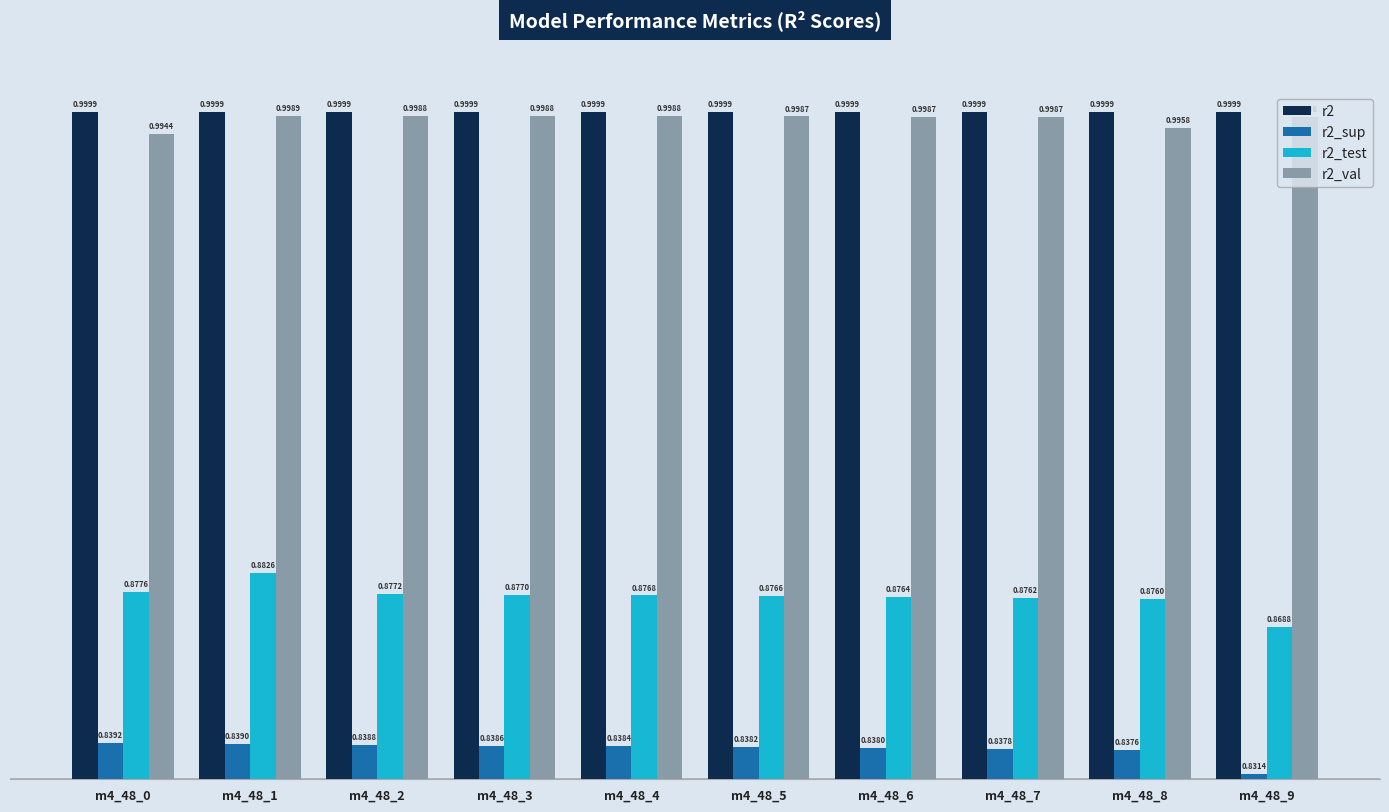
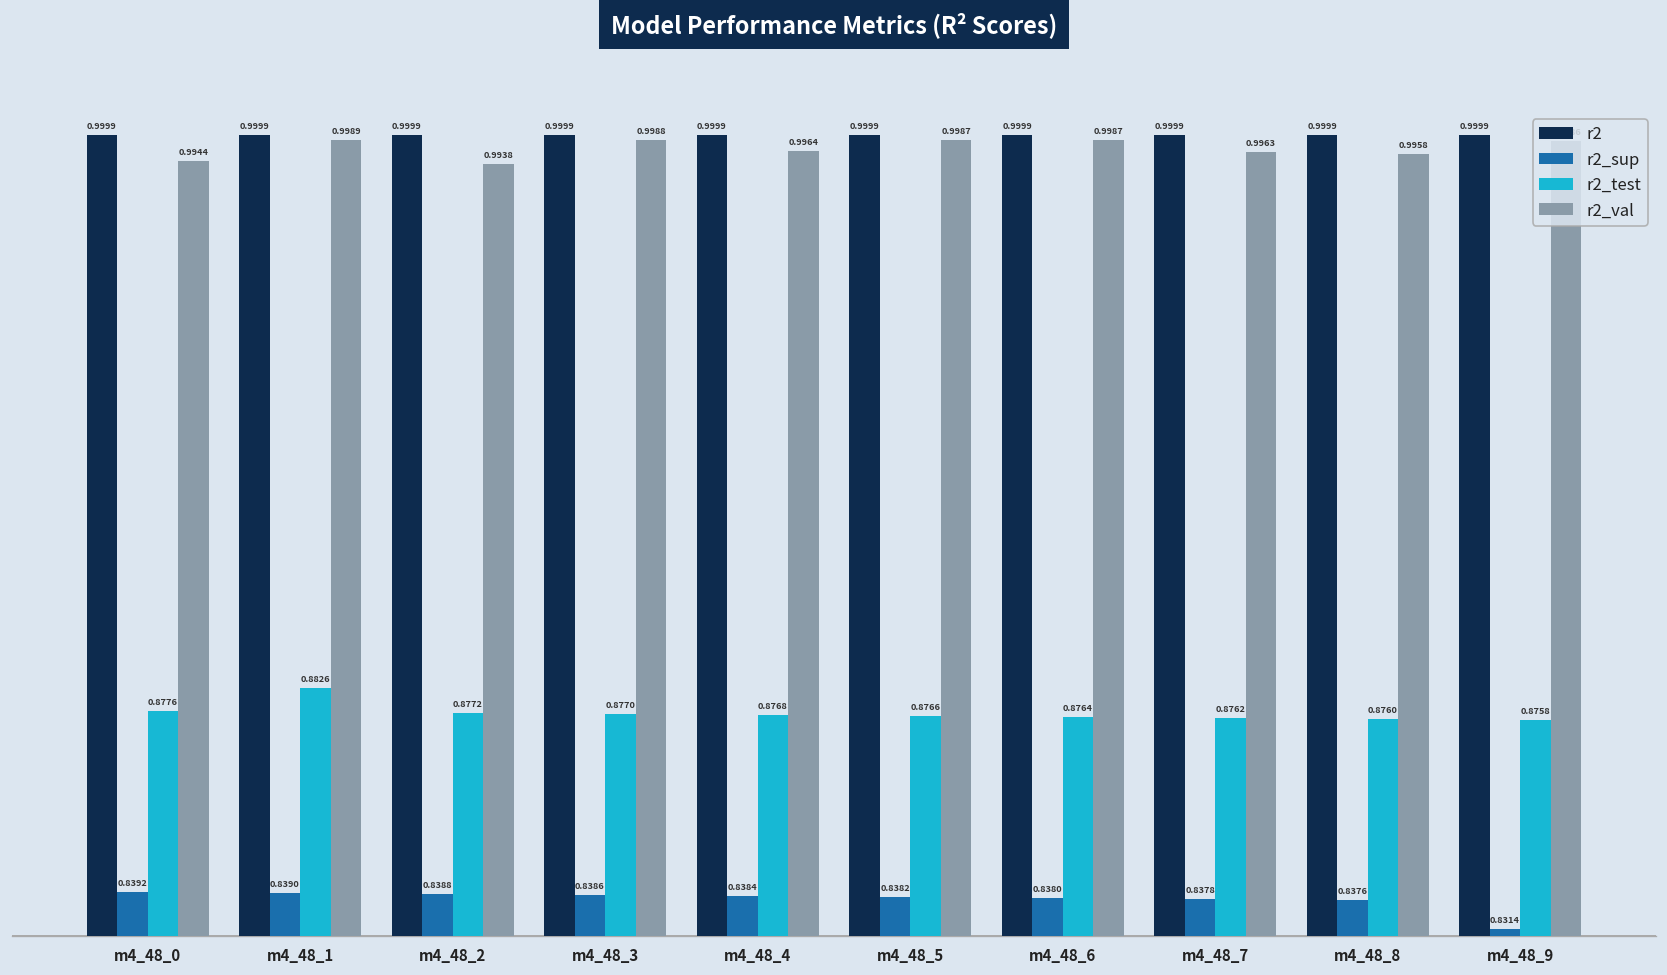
  {
    "r2": {
      "m4_48_0": 0.9999,
      "m4_48_1": 0.9999,
      "m4_48_2": 0.9999,
      "m4_48_3": 0.9999,
      "m4_48_4": 0.9999,
      "m4_48_5": 0.9999,
      "m4_48_6": 0.9999,
      "m4_48_7": 0.9999,
      "m4_48_8": 0.9999,
      "m4_48_9": 0.9999
    },
    "r2_sup": {
      "m4_48_0": 0.8392,
      "m4_48_1": 0.8390,
      "m4_48_2": 0.8388,
      "m4_48_3": 0.8386,
      "m4_48_4": 0.8384,
      "m4_48_5": 0.8382,
      "m4_48_6": 0.8380,
      "m4_48_7": 0.8378,
      "m4_48_8": 0.8376,
      "m4_48_9": 0.8314
    },
    "r2_test": {
      "m4_48_0": 0.8776,
      "m4_48_1": 0.8826,
      "m4_48_2": 0.8772,
      "m4_48_3": 0.8770,
      "m4_48_4": 0.8768,
      "m4_48_5": 0.8766,
      "m4_48_6": 0.8764,
      "m4_48_7": 0.8762,
      "m4_48_8": 0.8760,
-     "m4_48_9": 0.8688
+     "m4_48_9": 0.8758
    },
    "r2_val": {
      "m4_48_0": 0.9944,
      "m4_48_1": 0.9989,
-     "m4_48_2": 0.9988,
+     "m4_48_2": 0.9938,
      "m4_48_3": 0.9988,
-     "m4_48_4": 0.9988,
+     "m4_48_4": 0.9964,
      "m4_48_5": 0.9987,
      "m4_48_6": 0.9987,
-     "m4_48_7": 0.9987,
+     "m4_48_7": 0.9963,
      "m4_48_8": 0.9958
    }
  }
